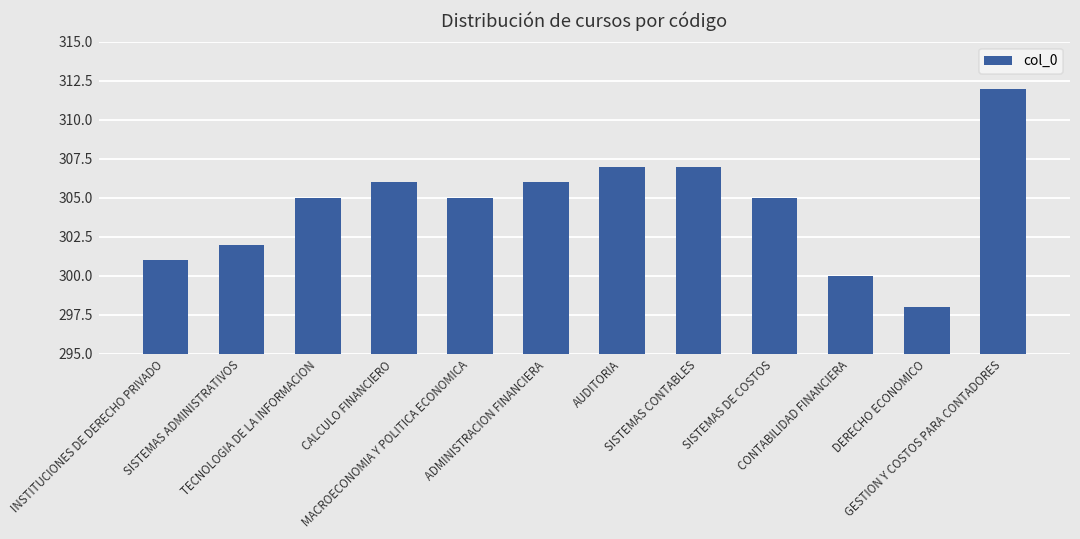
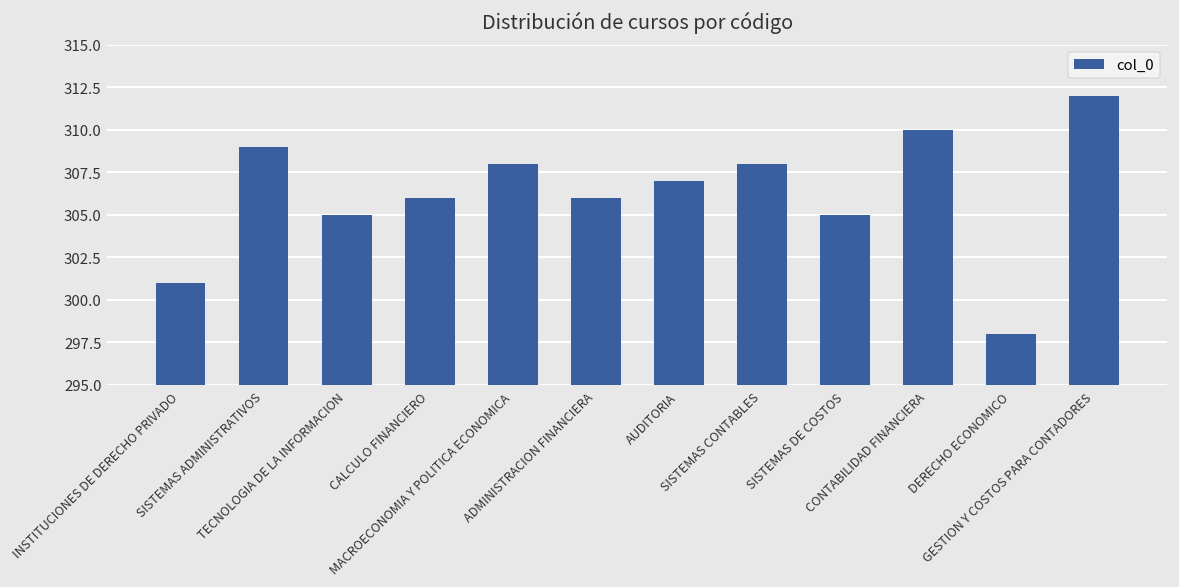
  {
    "INSTITUCIONES DE DERECHO PRIVADO": 301,
-   "SISTEMAS ADMINISTRATIVOS": 302,
+   "SISTEMAS ADMINISTRATIVOS": 309,
    "TECNOLOGIA DE LA INFORMACION": 305,
    "CALCULO FINANCIERO": 306,
-   "MACROECONOMIA Y POLITICA ECONOMICA": 305,
+   "MACROECONOMIA Y POLITICA ECONOMICA": 308,
    "ADMINISTRACION FINANCIERA": 306,
    "AUDITORIA": 307,
-   "SISTEMAS CONTABLES": 307,
+   "SISTEMAS CONTABLES": 308,
    "SISTEMAS DE COSTOS": 305,
-   "CONTABILIDAD FINANCIERA": 300,
+   "CONTABILIDAD FINANCIERA": 310,
    "DERECHO ECONOMICO": 298,
    "GESTION Y COSTOS PARA CONTADORES": 312
  }
